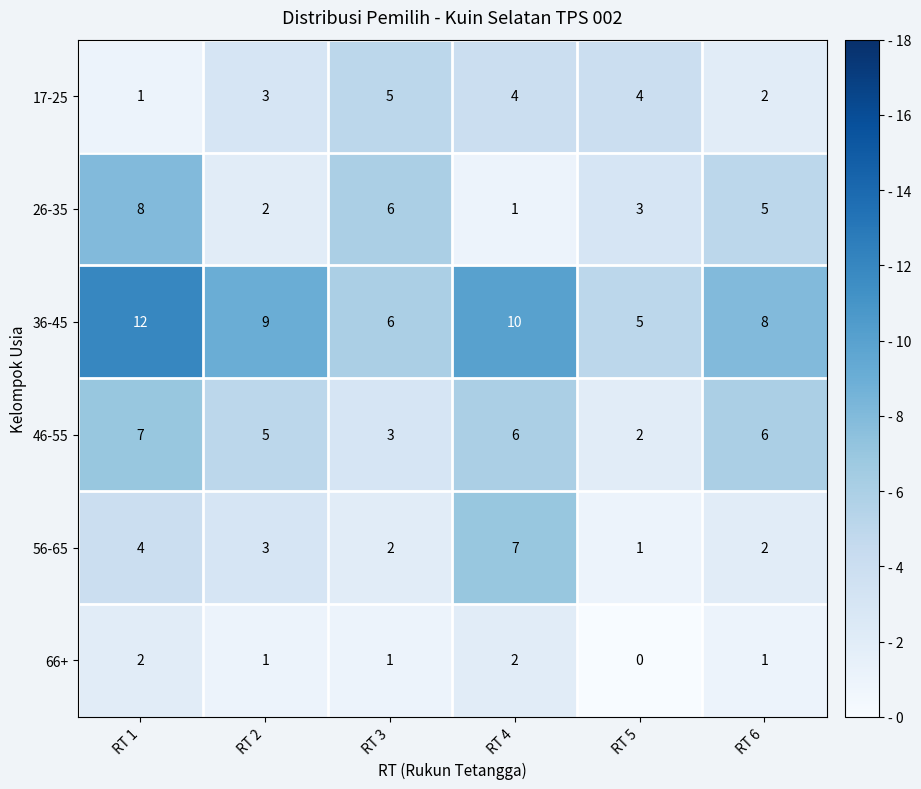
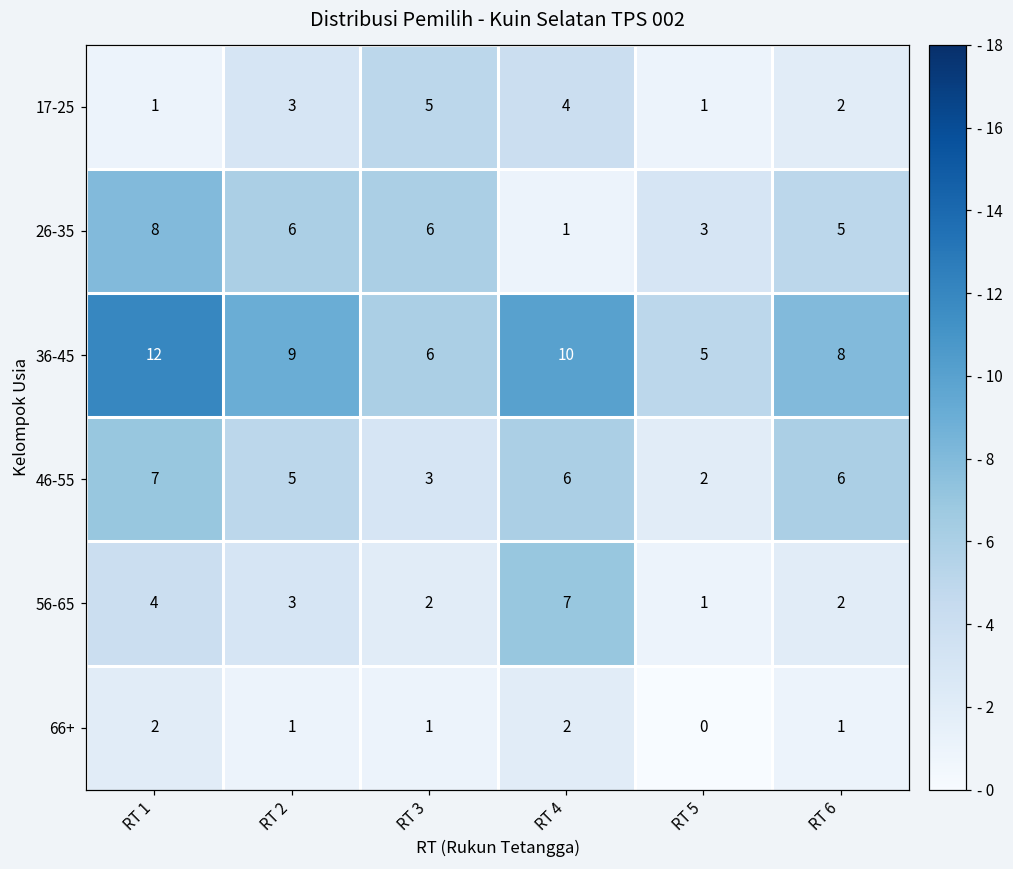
  {
    "17-25": {
      "RT 1": 1,
      "RT 2": 3,
      "RT 3": 5,
      "RT 4": 4,
-     "RT 5": 4,
+     "RT 5": 1,
      "RT 6": 2
    },
    "26-35": {
      "RT 1": 8,
-     "RT 2": 2,
+     "RT 2": 6,
      "RT 3": 6,
      "RT 4": 1,
      "RT 5": 3,
      "RT 6": 5
    },
    "36-45": {
      "RT 1": 12,
      "RT 2": 9,
      "RT 3": 6,
      "RT 4": 10,
      "RT 5": 5,
      "RT 6": 8
    },
    "46-55": {
      "RT 1": 7,
      "RT 2": 5,
      "RT 3": 3,
      "RT 4": 6,
      "RT 5": 2,
      "RT 6": 6
    },
    "56-65": {
      "RT 1": 4,
      "RT 2": 3,
      "RT 3": 2,
      "RT 4": 7,
      "RT 5": 1,
      "RT 6": 2
    },
    "66+": {
      "RT 1": 2,
      "RT 2": 1,
      "RT 3": 1,
      "RT 4": 2,
      "RT 5": 0,
      "RT 6": 1
    }
  }
